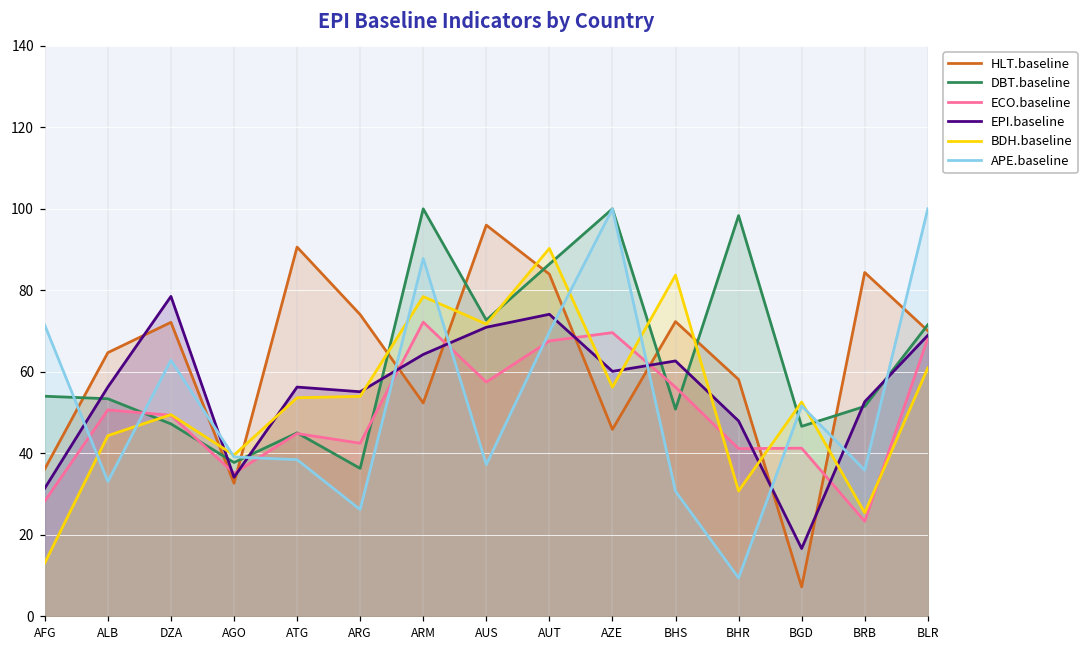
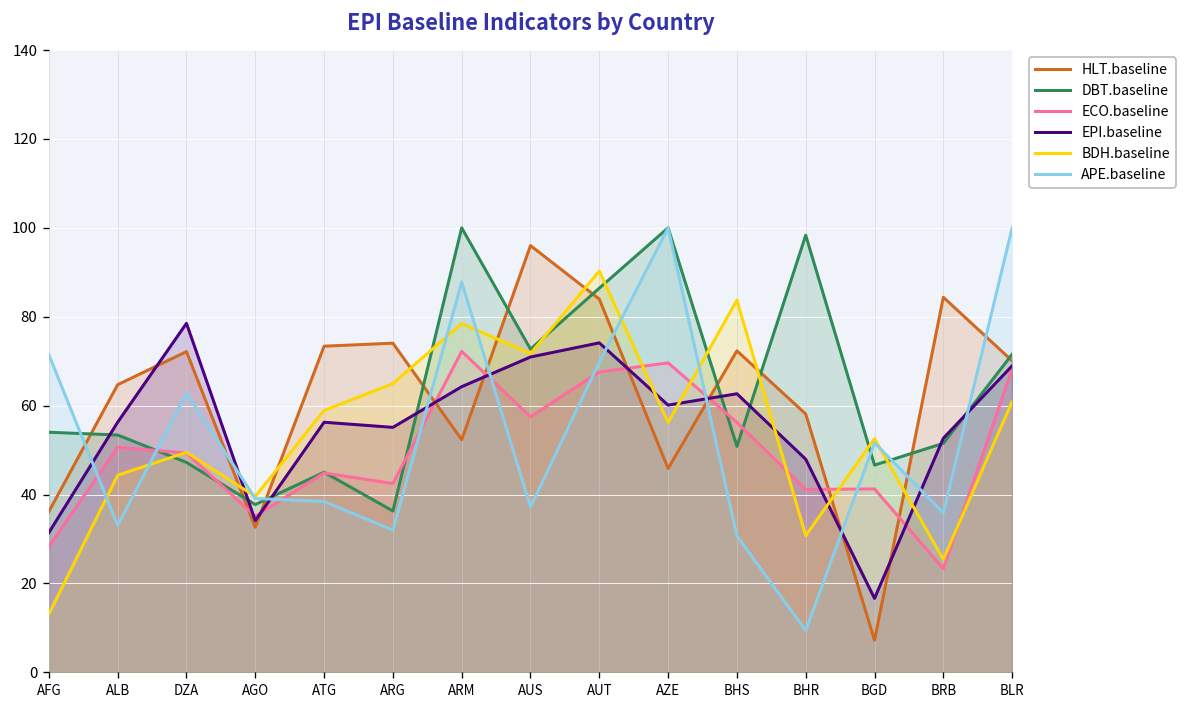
  {
    "HLT.baseline": {
      "AFG": 36,
      "ALB": 65,
      "DZA": 72,
      "AGO": 33,
-     "ATG": 91,
+     "ATG": 73,
      "ARG": 74,
      "ARM": 52,
      "AUS": 96,
      "AUT": 84,
      "AZE": 46,
      "BHS": 72,
      "BHR": 58,
      "BGD": 7,
      "BRB": 84,
      "BLR": 70
    },
    "DBT.baseline": {
      "AFG": 54,
      "ALB": 53,
      "DZA": 47,
      "AGO": 38,
      "ARG": 36,
      "ARM": 100,
      "AUS": 73,
      "AUT": 86,
      "BHS": 51,
      "BHR": 98,
      "BGD": 47,
      "BRB": 52,
      "BLR": 72
    },
    "ECO.baseline": {
      "AFG": 28,
      "ALB": 51,
      "AGO": 35,
      "ARG": 42,
      "ARM": 72,
      "AUS": 57,
      "AUT": 68,
      "AZE": 70,
      "BHS": 56,
      "BHR": 41,
      "BGD": 41,
      "BRB": 23,
      "BLR": 68
    },
    "EPI.baseline": {
      "AFG": 31,
      "ALB": 56,
      "DZA": 79,
      "AGO": 34,
      "ATG": 56,
      "ARG": 55,
      "ARM": 64,
      "AUS": 71,
      "AUT": 74,
      "AZE": 60,
      "BHS": 63,
      "BHR": 48,
      "BGD": 17,
      "BRB": 53,
      "BLR": 69
    },
    "BDH.baseline": {
      "AFG": 13,
      "ALB": 44,
-     "ATG": 54,
-     "ARG": 54,
+     "ATG": 59,
+     "ARG": 65,
      "ARM": 78,
      "AUS": 72,
      "AUT": 90,
      "AZE": 56,
      "BHS": 84,
      "BHR": 31,
      "BGD": 53,
      "BRB": 25,
      "BLR": 61
    },
    "APE.baseline": {
      "AFG": 71,
      "ALB": 33,
      "DZA": 63,
      "ATG": 38,
-     "ARG": 26,
+     "ARG": 32,
      "ARM": 88,
      "AUS": 37,
      "AUT": 70,
      "BHS": 31,
      "BHR": 9,
      "BGD": 52,
      "BRB": 36,
      "BLR": 100
    }
  }
